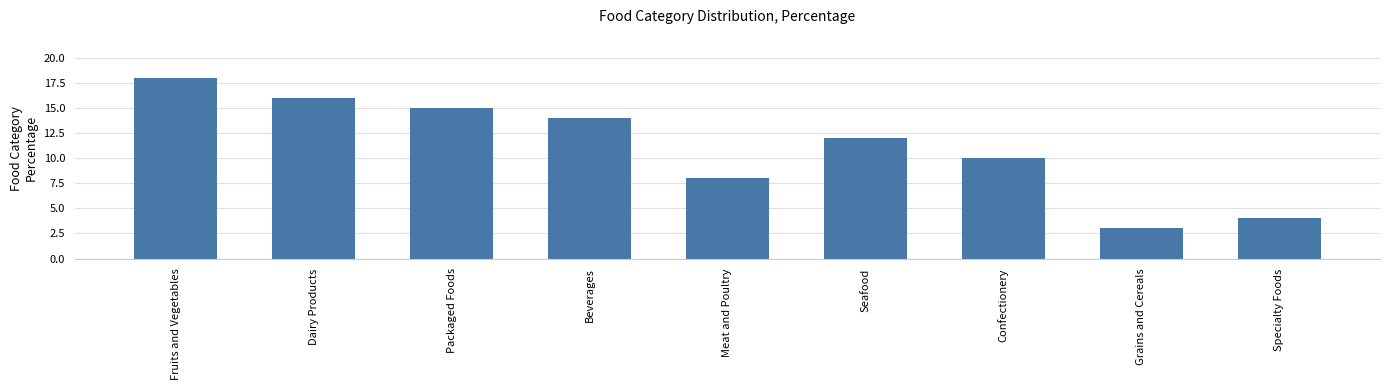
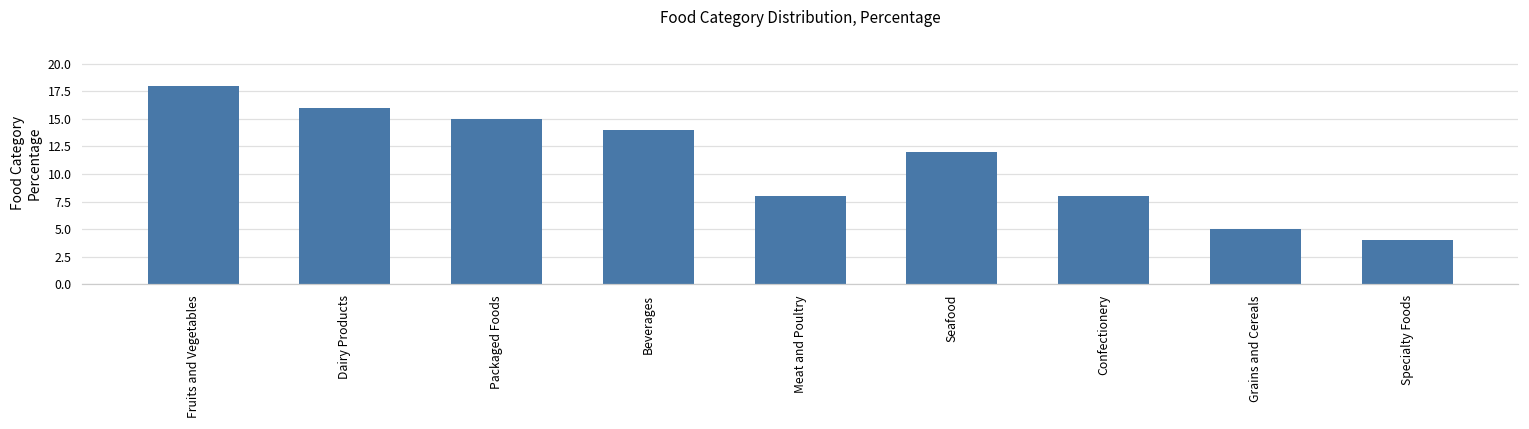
  {
    "Fruits and Vegetables": 18,
    "Dairy Products": 16,
    "Packaged Foods": 15,
    "Beverages": 14,
    "Meat and Poultry": 8,
    "Seafood": 12,
-   "Confectionery": 10,
-   "Grains and Cereals": 3,
+   "Confectionery": 8,
+   "Grains and Cereals": 5,
    "Specialty Foods": 4
  }
